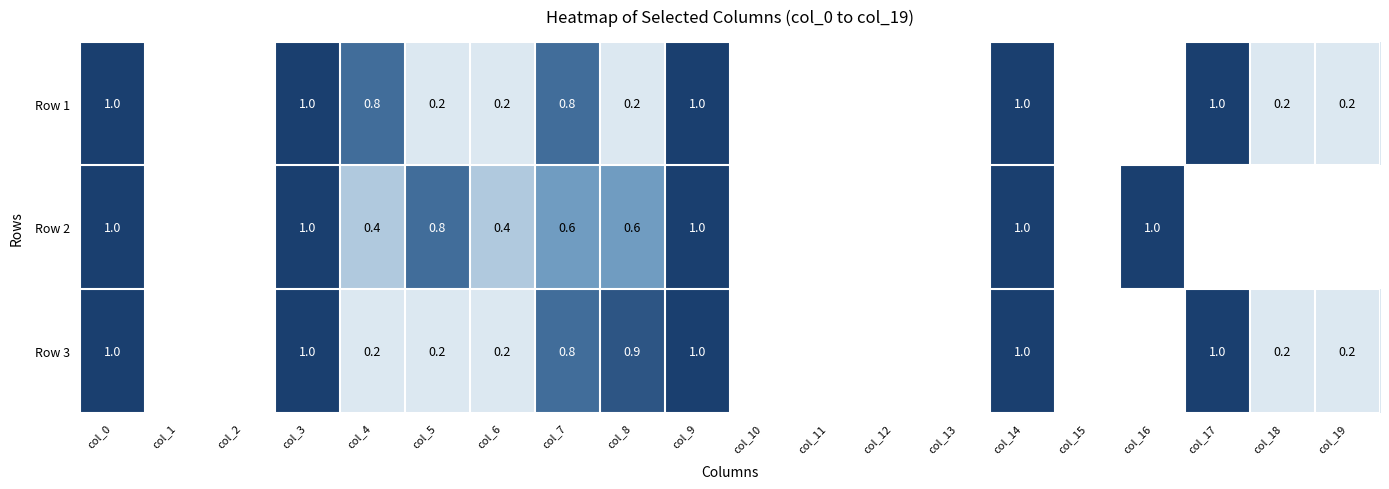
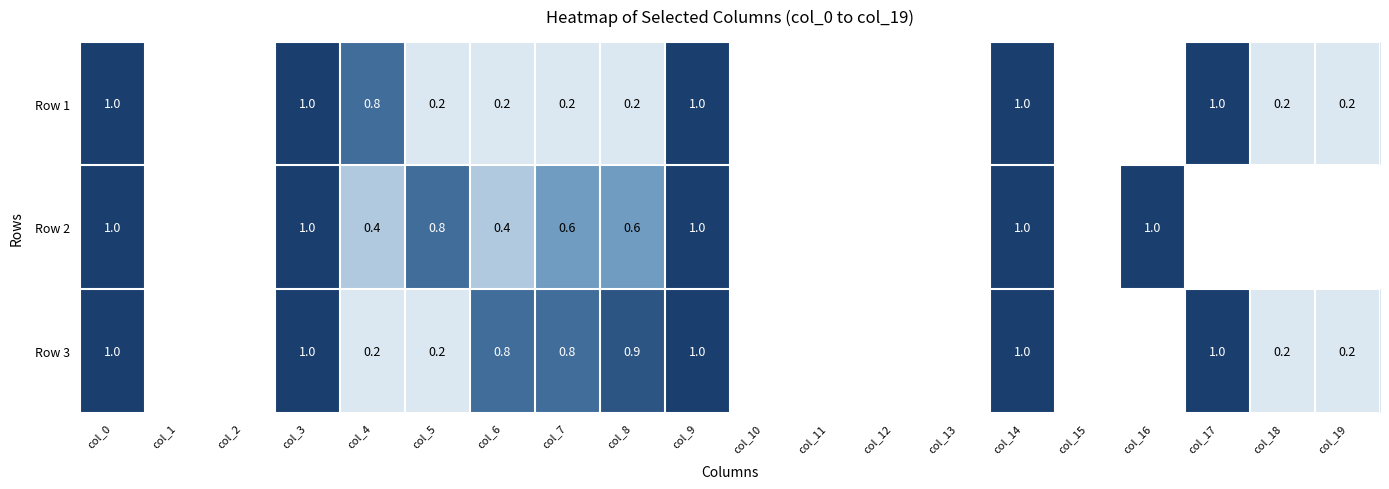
  {
    "Row 1": {
      "col_0": 1.0,
      "col_3": 1.0,
      "col_4": 0.8,
      "col_5": 0.2,
      "col_6": 0.2,
-     "col_7": 0.8,
+     "col_7": 0.2,
      "col_8": 0.2,
      "col_9": 1.0,
      "col_14": 1.0,
      "col_17": 1.0,
      "col_18": 0.2,
      "col_19": 0.2
    },
    "Row 2": {
      "col_0": 1.0,
      "col_3": 1.0,
      "col_4": 0.4,
      "col_5": 0.8,
      "col_6": 0.4,
      "col_7": 0.6,
      "col_8": 0.6,
      "col_9": 1.0,
      "col_14": 1.0,
      "col_16": 1.0
    },
    "Row 3": {
      "col_0": 1.0,
      "col_3": 1.0,
      "col_4": 0.2,
      "col_5": 0.2,
-     "col_6": 0.2,
+     "col_6": 0.8,
      "col_7": 0.8,
      "col_8": 0.9,
      "col_9": 1.0,
      "col_14": 1.0,
      "col_17": 1.0,
      "col_18": 0.2,
      "col_19": 0.2
    }
  }
